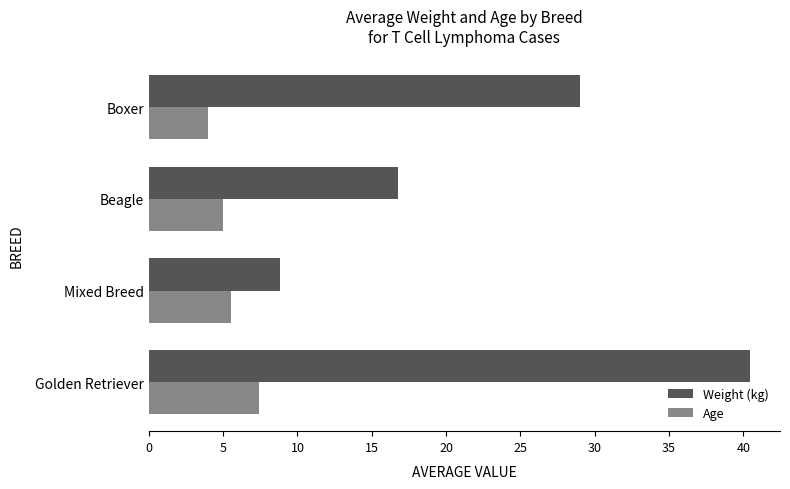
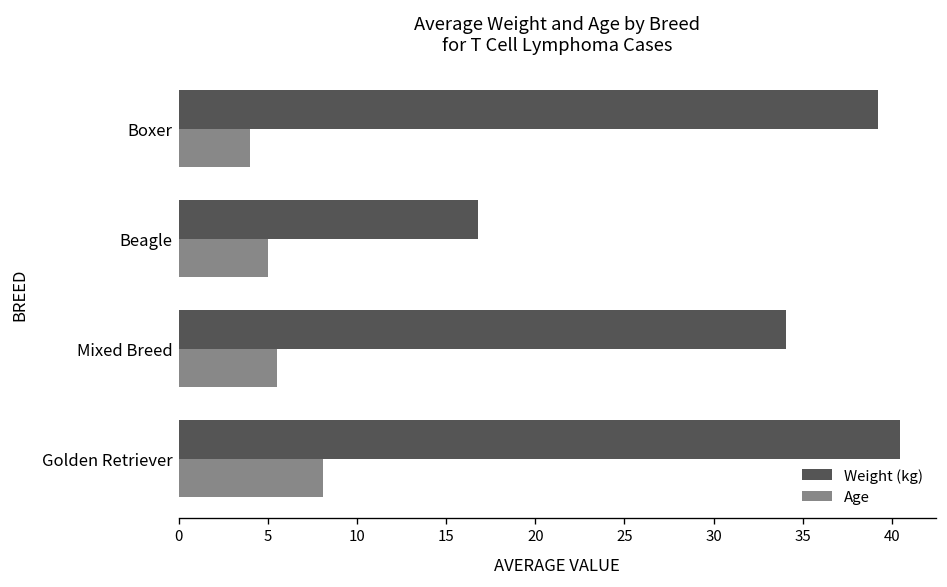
  {
    "Weight (kg)": {
-     "Boxer": 29.0,
+     "Boxer": 39.2,
      "Beagle": 16.8,
-     "Mixed Breed": 8.8,
+     "Mixed Breed": 34.1,
      "Golden Retriever": 40.5
    },
    "Age": {
      "Boxer": 4.0,
      "Beagle": 5.0,
      "Mixed Breed": 5.5,
-     "Golden Retriever": 7.4
+     "Golden Retriever": 8.1
    }
  }
